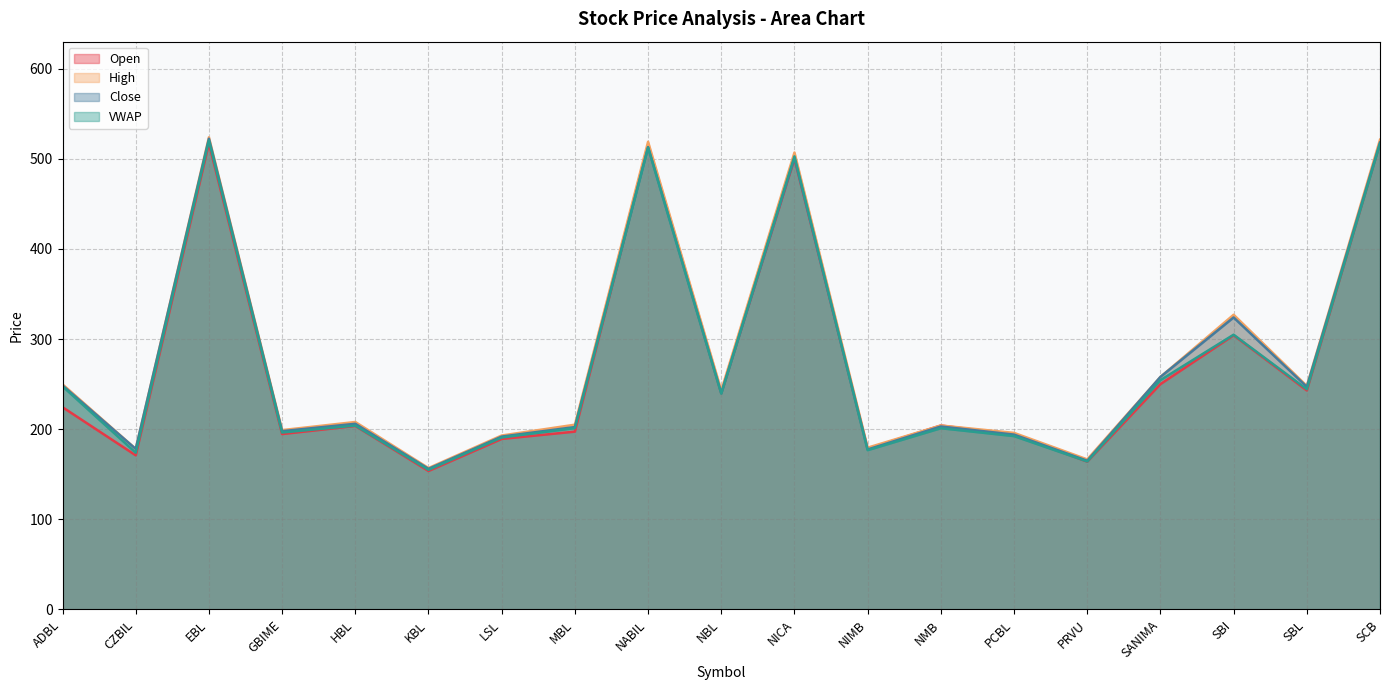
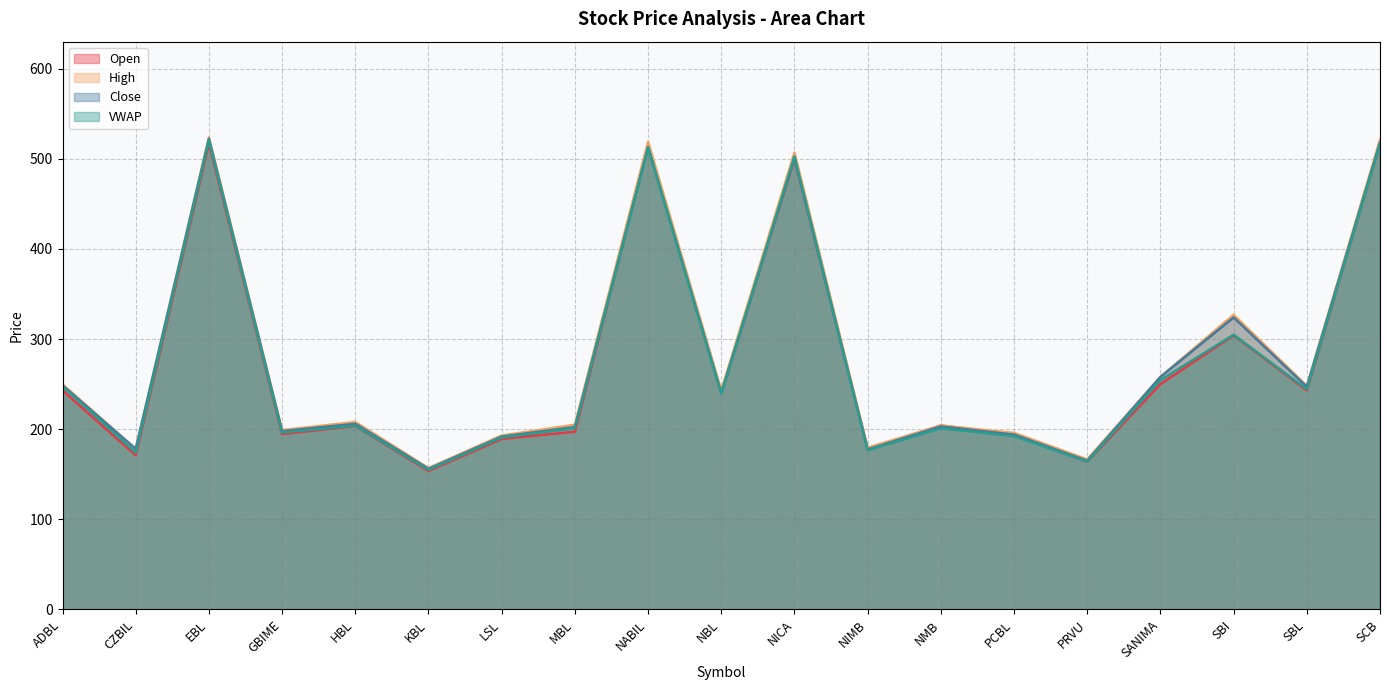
  {
    "Open": {
-     "ADBL": 220,
+     "ADBL": 240,
      "CZBIL": 170,
      "EBL": 520,
      "MBL": 200,
      "SANIMA": 250
    },
    "High": {
      "NABIL": 520,
      "NBL": 240,
      "NICA": 510,
      "SBI": 330,
      "SCB": 520
    }
  }
